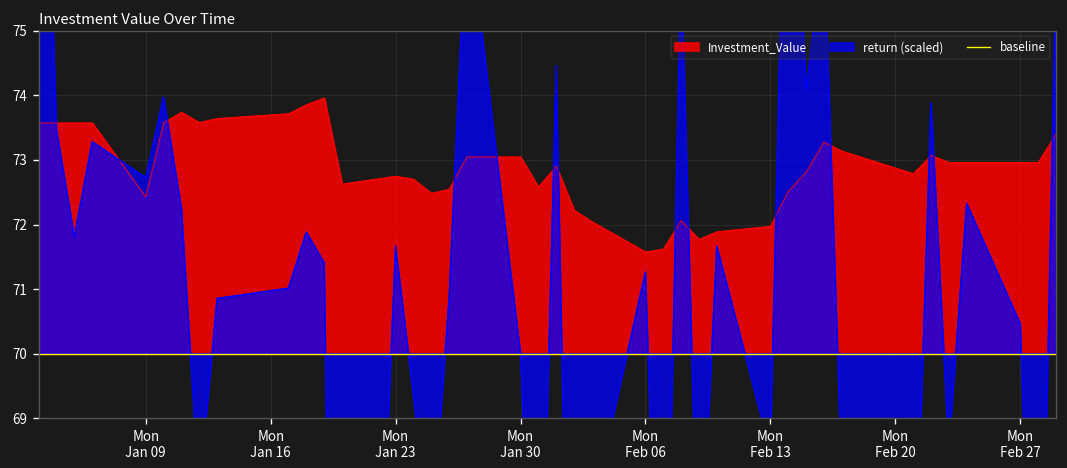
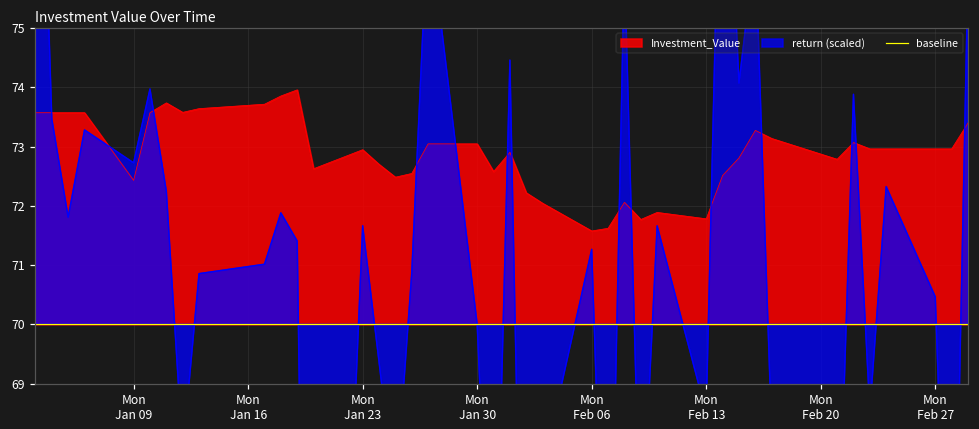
  {
    "Investment_Value": {
      "Mon Jan 09": 72.4,
-     "Mon Jan 23": 72.7,
+     "Mon Jan 23": 72.9,
      "Mon Jan 30": 73.0,
      "Mon Feb 06": 71.6,
-     "Mon Feb 13": 72.0,
+     "Mon Feb 13": 71.8,
      "Mon Feb 27": 73.0
    },
    "baseline": {
      "Mon Jan 09": 70.0,
      "Mon Jan 23": 70.0,
      "Mon Feb 06": 70.0,
      "Mon Feb 27": 70.0
    }
  }
